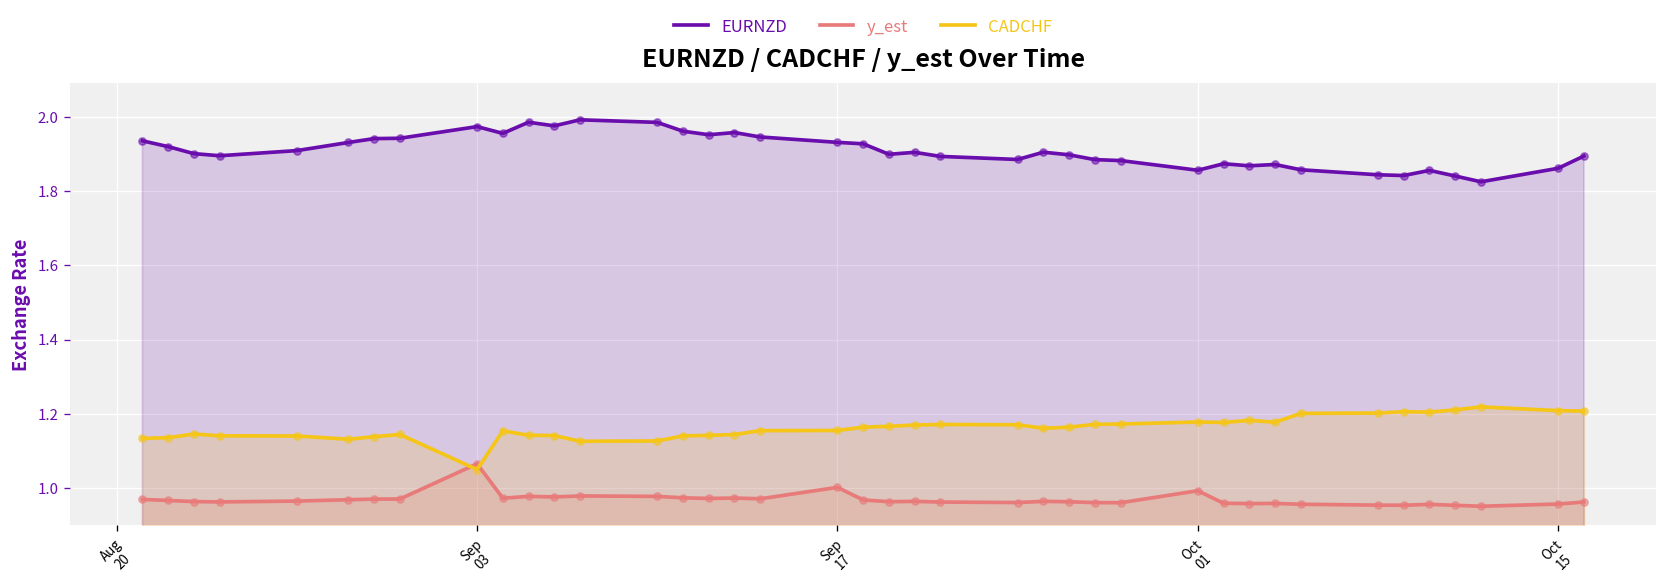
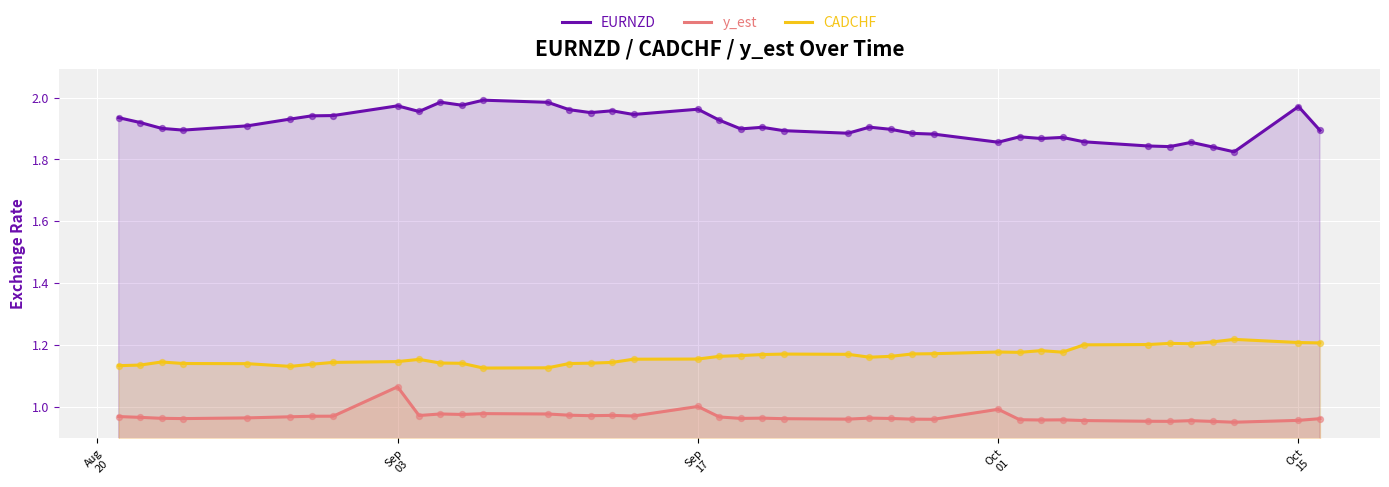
  {
    "EURNZD": {
      "Sep 03": 1.97,
-     "Sep 17": 1.93,
+     "Sep 17": 1.96,
      "Oct 01": 1.86,
-     "Oct 15": 1.86
+     "Oct 15": 1.97
    },
    "y_est": {
      "Sep 03": 1.07,
      "Sep 17": 1.00,
      "Oct 01": 0.99,
      "Oct 15": 0.96
    },
    "CADCHF": {
-     "Sep 03": 1.05,
+     "Sep 03": 1.15,
      "Sep 17": 1.16,
      "Oct 01": 1.18,
      "Oct 15": 1.21
    }
  }
